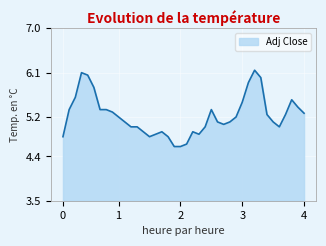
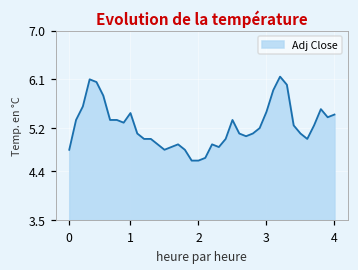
  {
    "0": 4.8,
-   "1": 5.2,
+   "1": 5.5,
    "2": 4.6,
    "3": 5.5,
-   "4": 5.3
+   "4": 5.4
  }
